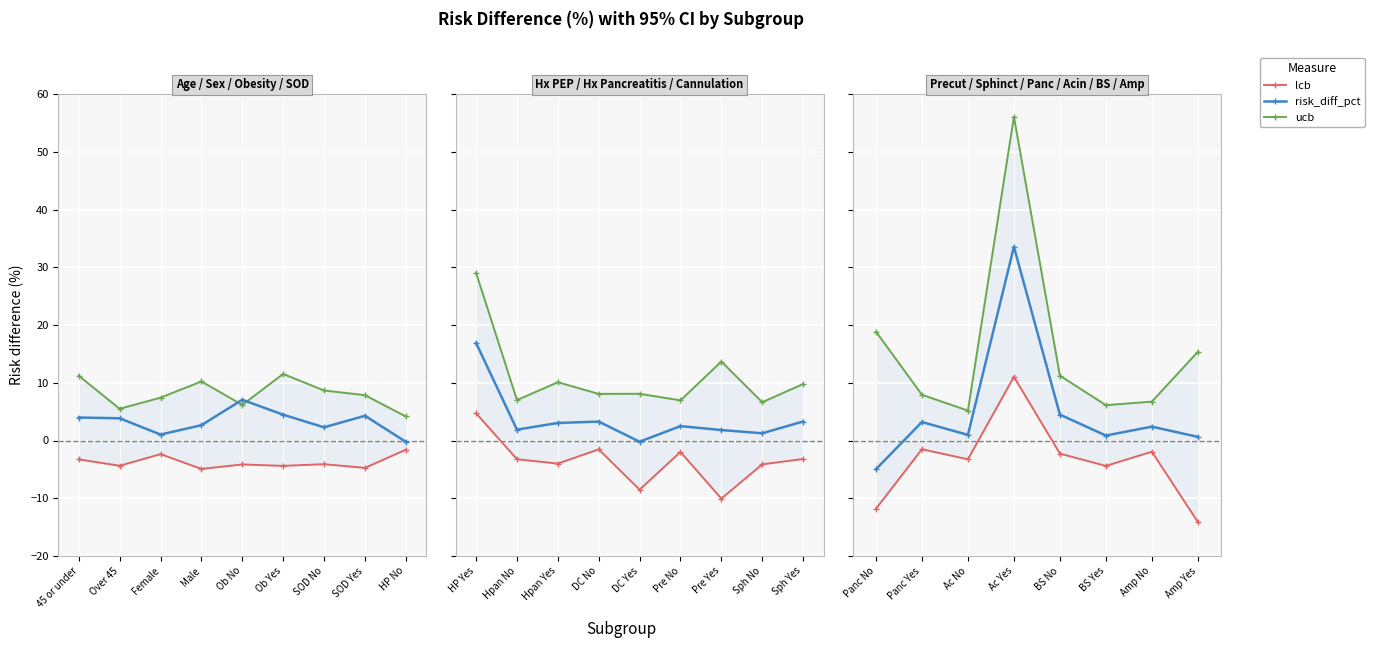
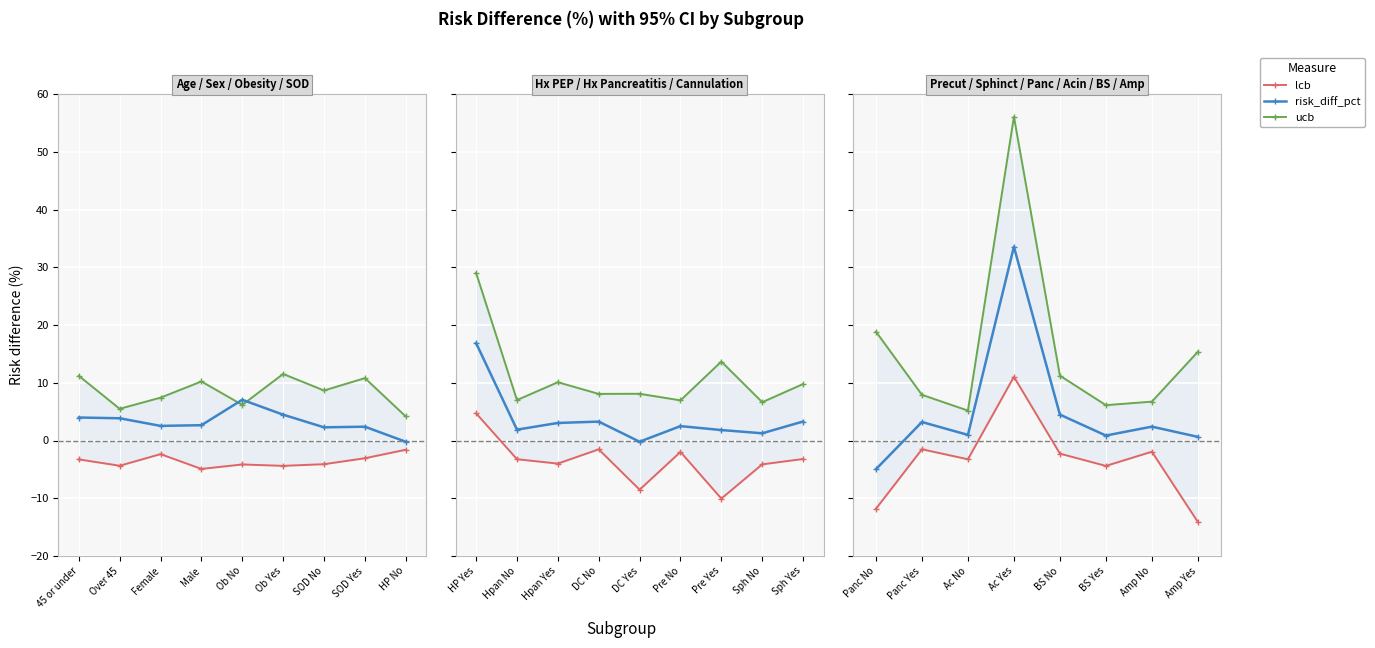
  {
    "Age / Sex / Obesity / SOD": {
      "lcb": {
        "45 or under": -3,
        "Over 45": -4,
        "Female": -2,
        "Male": -5,
        "Ob No": -4,
        "Ob Yes": -4,
        "SOD No": -4,
-       "SOD Yes": -5,
+       "SOD Yes": -3,
        "HP No": -2
      },
      "risk_diff_pct": {
        "45 or under": 4,
        "Over 45": 4,
-       "Female": 1,
+       "Female": 3,
        "Male": 3,
        "Ob No": 7,
        "Ob Yes": 4,
        "SOD No": 2,
-       "SOD Yes": 4,
+       "SOD Yes": 2,
        "HP No": 0
      },
      "ucb": {
        "45 or under": 11,
        "Over 45": 5,
        "Female": 7,
        "Male": 10,
        "Ob No": 6,
        "Ob Yes": 12,
        "SOD No": 9,
-       "SOD Yes": 8,
+       "SOD Yes": 11,
        "HP No": 4
      }
    }
  }
